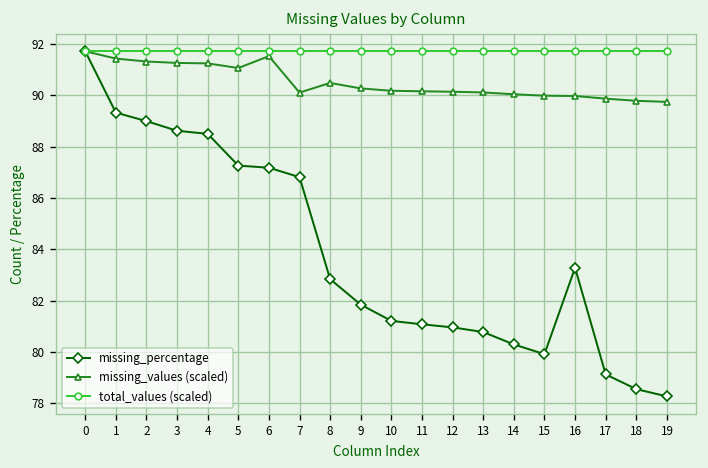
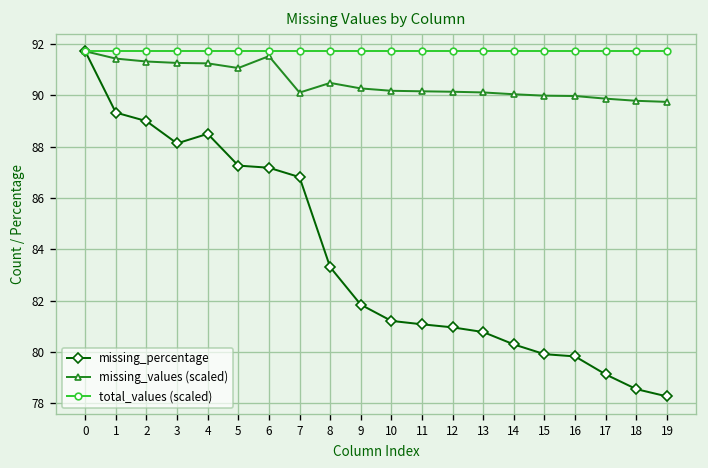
  {
    "missing_percentage": {
      "1": 89.3,
      "2": 89.0,
-     "3": 88.6,
+     "3": 88.1,
      "4": 88.5,
      "5": 87.3,
      "6": 87.2,
      "7": 86.8,
-     "8": 82.8,
+     "8": 83.3,
      "9": 81.8,
      "10": 81.2,
      "11": 81.1,
      "12": 81.0,
      "13": 80.8,
      "14": 80.3,
      "15": 79.9,
-     "16": 83.3,
+     "16": 79.8,
      "17": 79.1,
      "18": 78.6,
      "19": 78.3
    },
    "missing_values (scaled)": {
      "1": 91.4,
      "2": 91.3,
      "3": 91.3,
      "4": 91.2,
      "5": 91.1,
      "6": 91.5,
      "7": 90.1,
      "8": 90.5,
      "9": 90.3,
      "10": 90.2,
      "11": 90.2,
      "12": 90.1,
      "13": 90.1,
      "14": 90.0,
      "15": 90.0,
      "16": 90.0,
      "17": 89.9,
      "18": 89.8,
      "19": 89.7
    },
    "total_values (scaled)": {
      "1": 91.7,
      "2": 91.7,
      "3": 91.7,
      "4": 91.7,
      "5": 91.7,
      "6": 91.7,
      "7": 91.7,
      "8": 91.7,
      "9": 91.7,
      "10": 91.7,
      "11": 91.7,
      "12": 91.7,
      "13": 91.7,
      "14": 91.7,
      "15": 91.7,
      "16": 91.7,
      "17": 91.7,
      "18": 91.7,
      "19": 91.7
    }
  }
